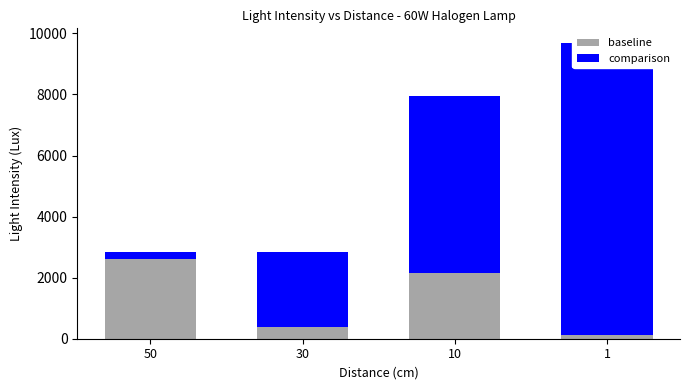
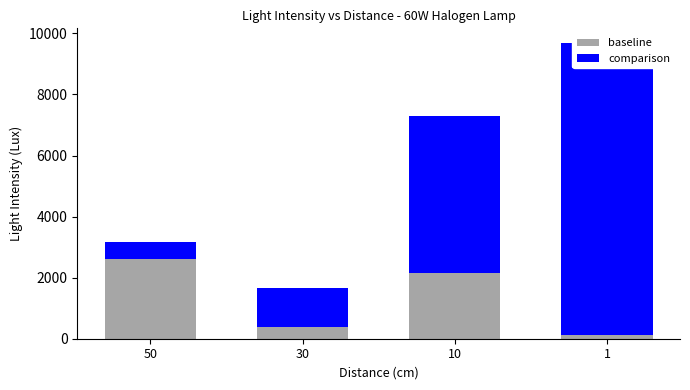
  {
    "baseline": {
      "50": 2600,
      "30": 400,
      "10": 2200,
      "1": 100
    },
    "comparison": {
-     "50": 200,
-     "30": 2500,
-     "10": 5800
+     "50": 600,
+     "30": 1300,
+     "10": 5100
    }
  }
